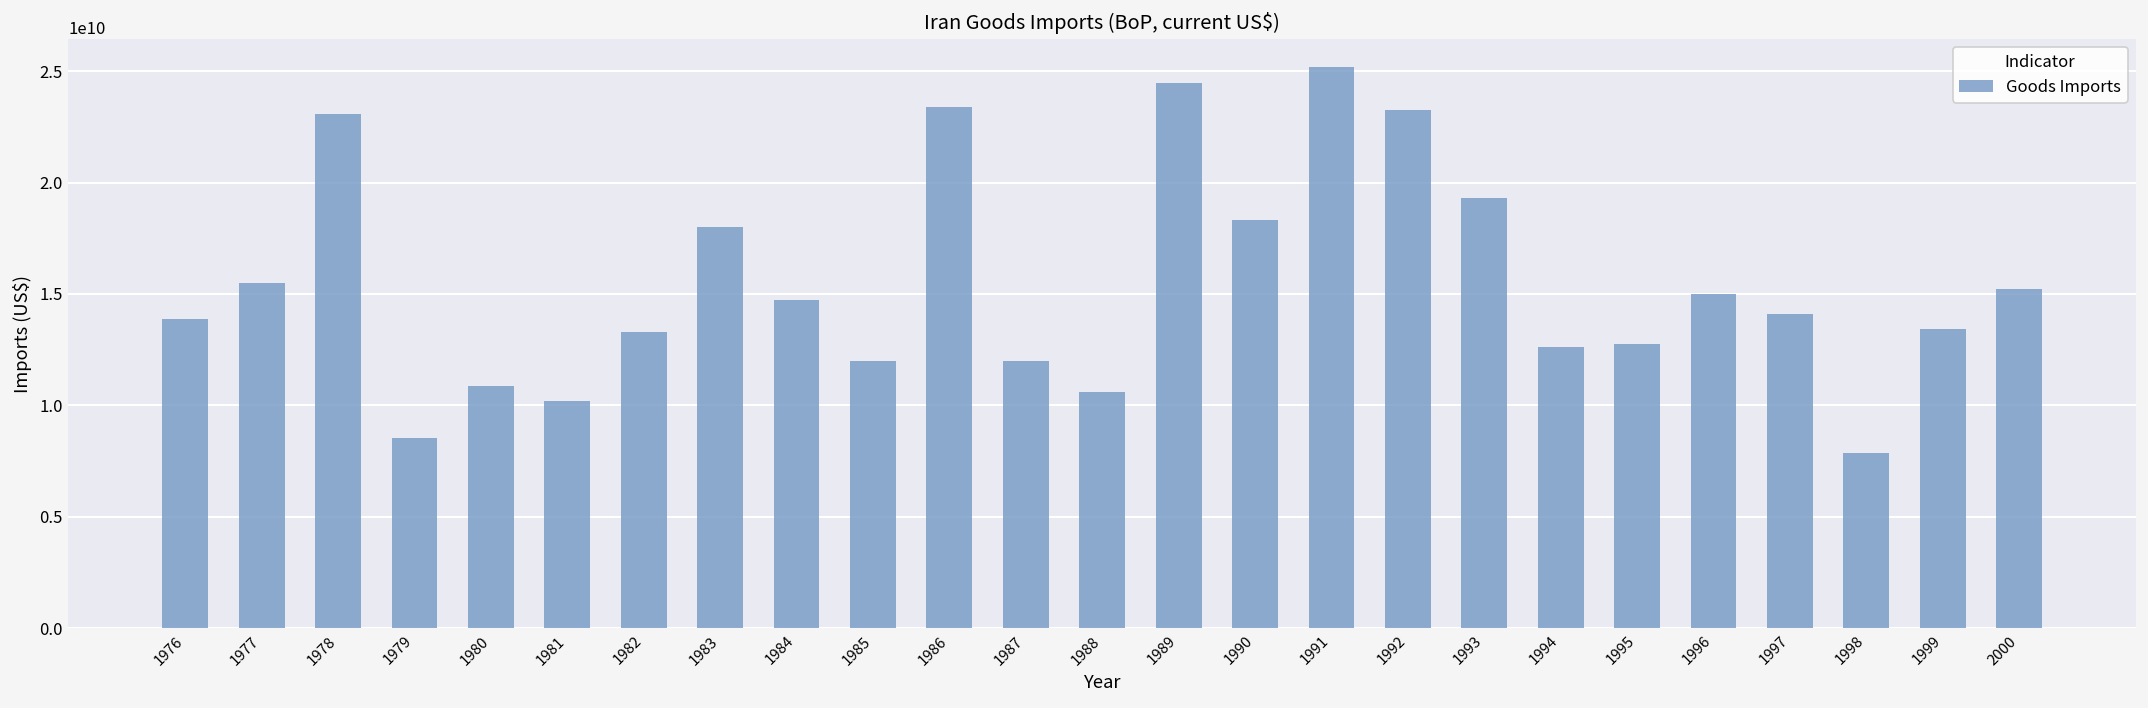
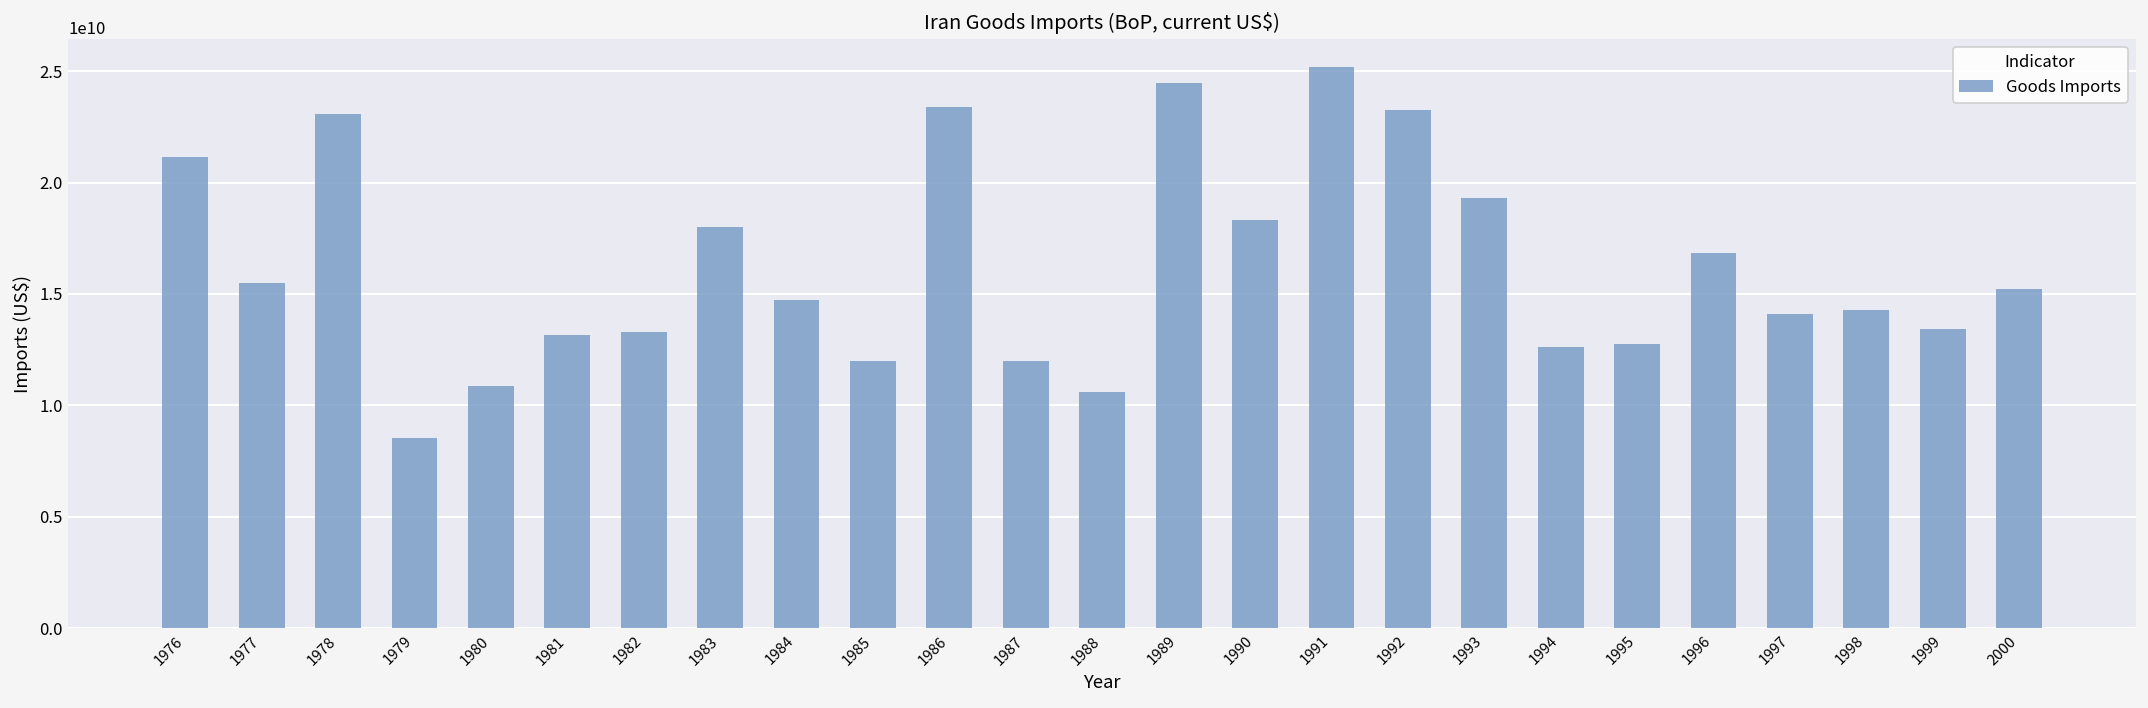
  {
-   "1976": 13900000000,
+   "1976": 21100000000,
    "1977": 15500000000,
    "1978": 23100000000,
    "1979": 8500000000,
    "1980": 10900000000,
-   "1981": 10200000000,
+   "1981": 13100000000,
    "1982": 13300000000,
    "1983": 18000000000,
    "1984": 14700000000,
    "1985": 12000000000,
    "1986": 23400000000,
    "1987": 12000000000,
    "1988": 10600000000,
    "1989": 24500000000,
    "1990": 18300000000,
    "1991": 25200000000,
    "1992": 23300000000,
    "1993": 19300000000,
    "1994": 12600000000,
    "1995": 12800000000,
-   "1996": 15000000000,
+   "1996": 16800000000,
    "1997": 14100000000,
-   "1998": 7900000000,
+   "1998": 14300000000,
    "1999": 13400000000,
    "2000": 15200000000
  }
